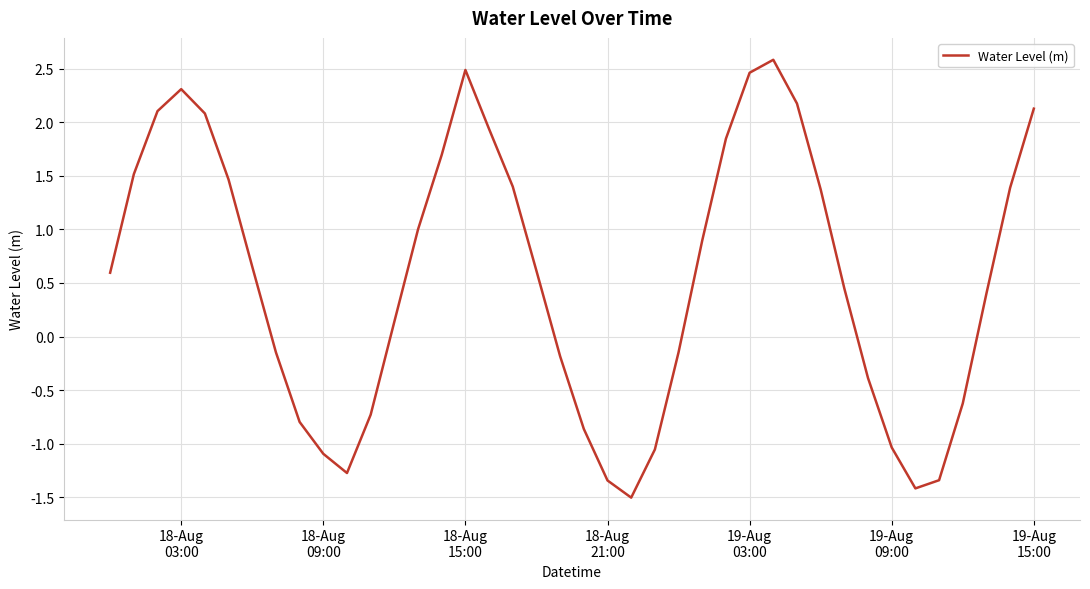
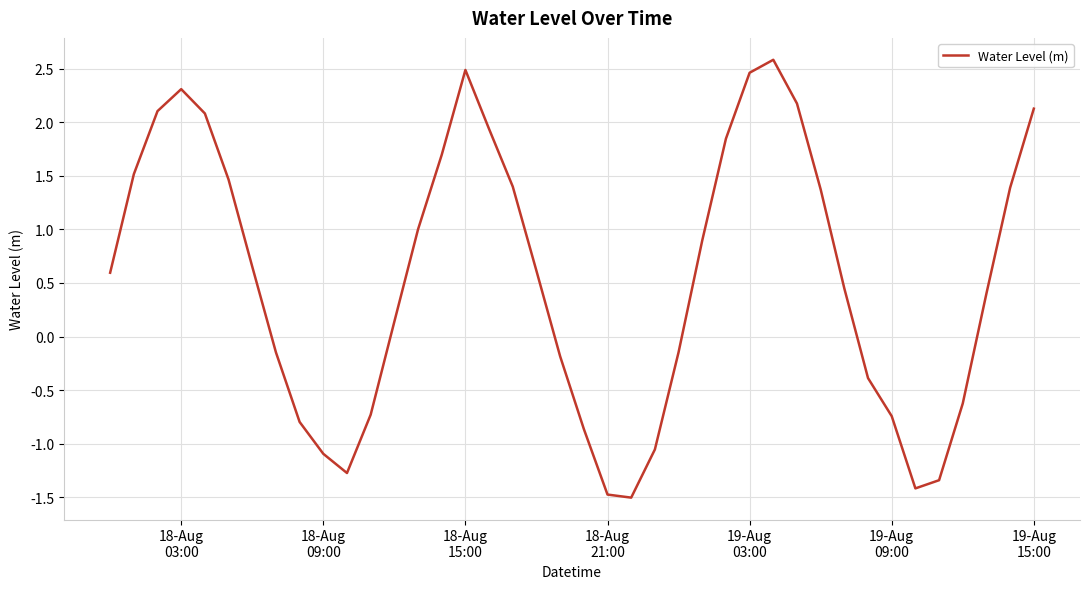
  {
    "18-Aug 03:00": 2.31,
    "18-Aug 09:00": -1.09,
    "18-Aug 15:00": 2.49,
-   "18-Aug 21:00": -1.34,
+   "18-Aug 21:00": -1.47,
    "19-Aug 03:00": 2.46,
-   "19-Aug 09:00": -1.04,
+   "19-Aug 09:00": -0.74,
    "19-Aug 15:00": 2.13
  }
